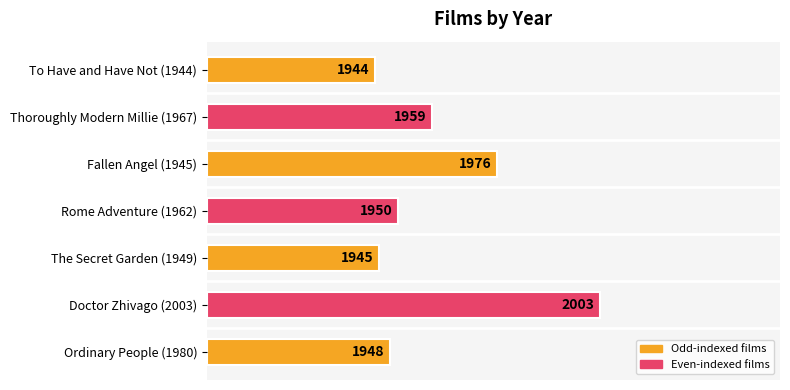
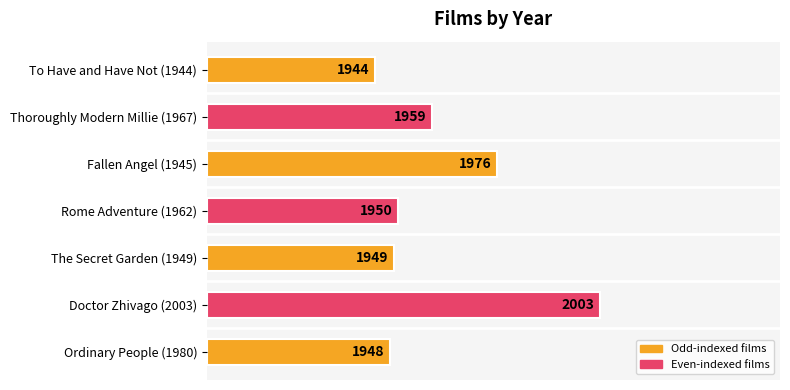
  {
-   "The Secret Garden (1949)": 1945
+   "The Secret Garden (1949)": 1949
  }
